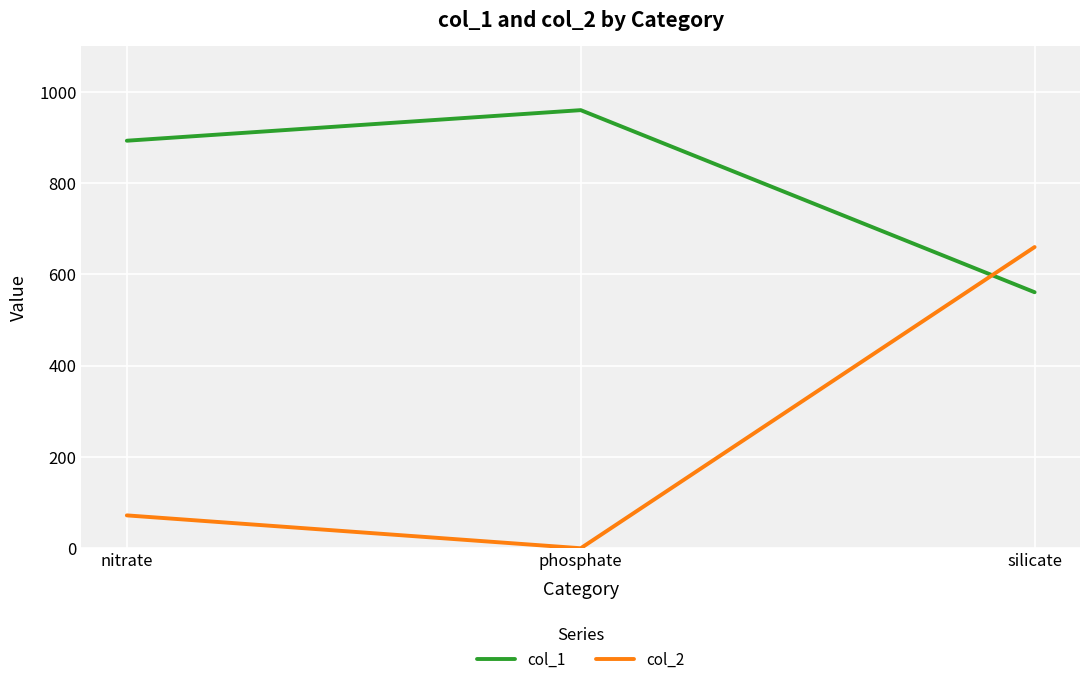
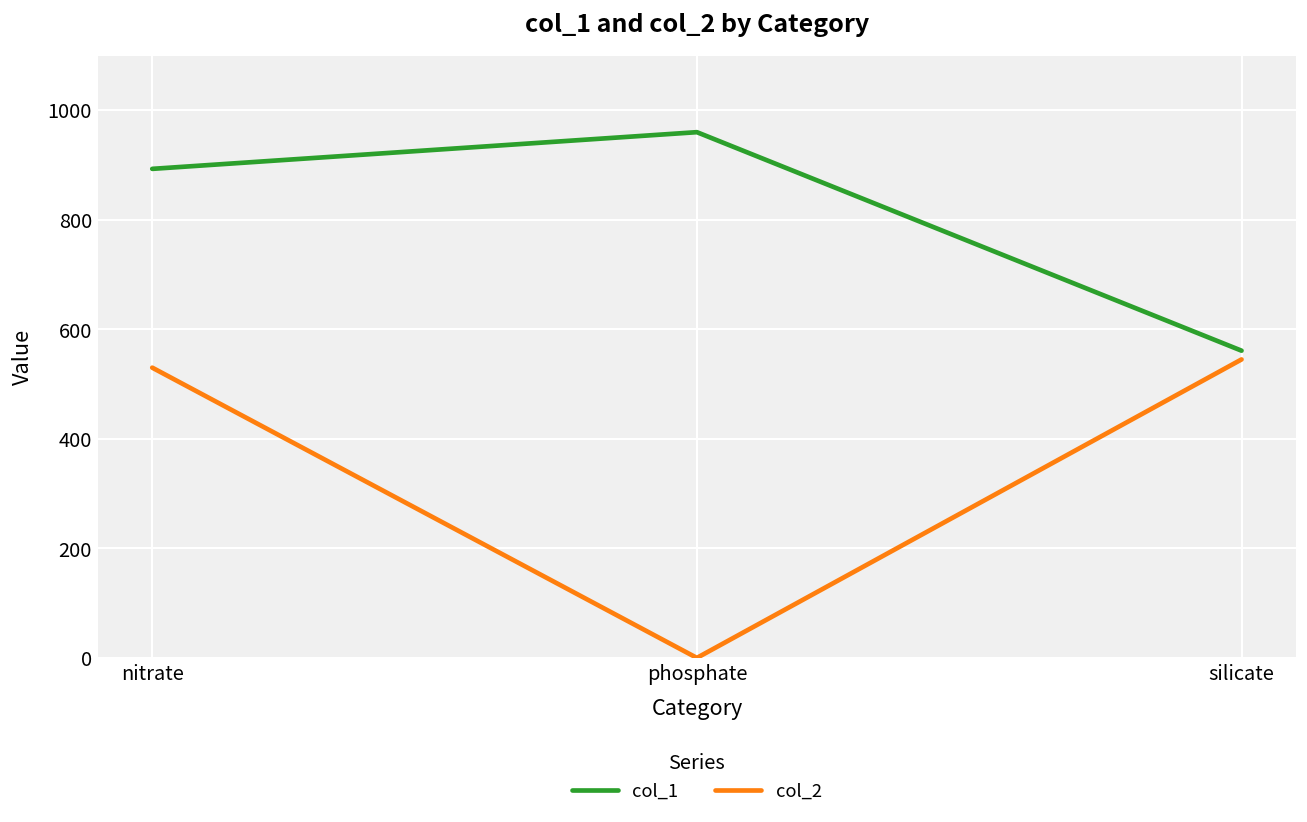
  {
    "col_1": {
      "nitrate": 890,
      "phosphate": 960,
      "silicate": 560
    },
    "col_2": {
-     "nitrate": 70,
+     "nitrate": 530,
      "phosphate": 0,
-     "silicate": 660
+     "silicate": 550
    }
  }
